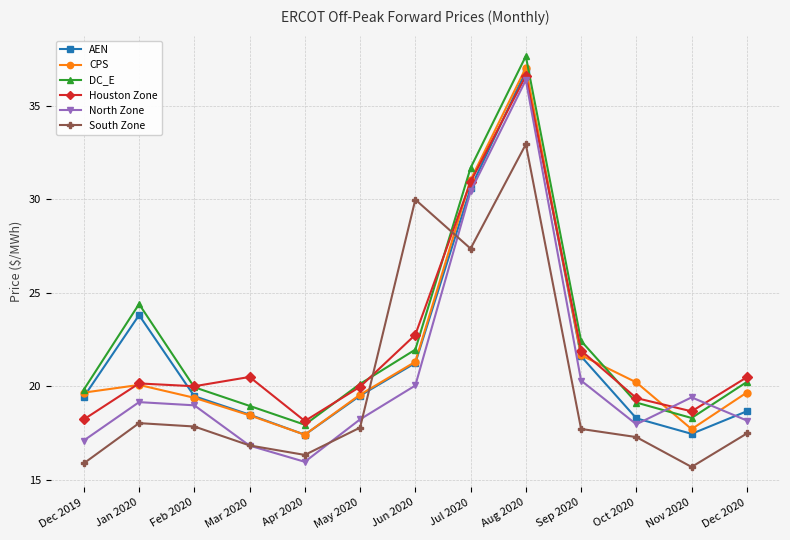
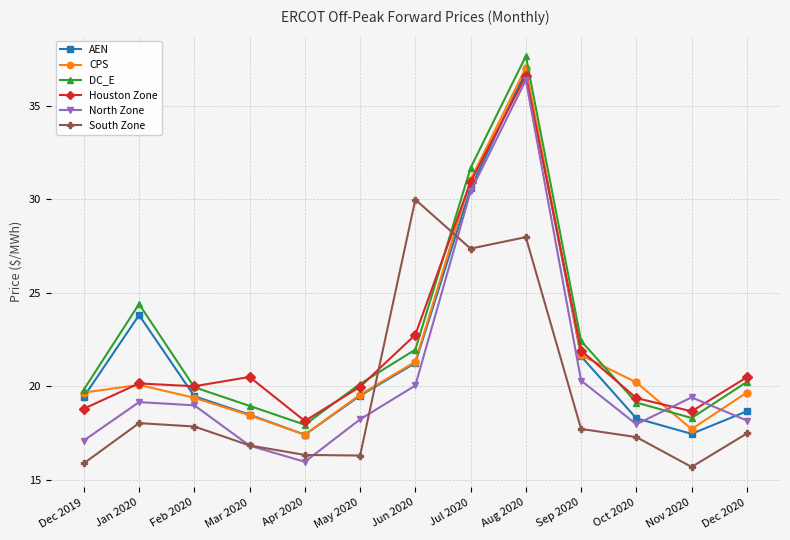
  {
    "AEN": {
      "Dec 2019": 19.4,
      "Jan 2020": 23.8,
      "Jul 2020": 30.6,
      "Aug 2020": 36.9,
      "Oct 2020": 18.3,
      "Nov 2020": 17.5,
      "Dec 2020": 18.7
    },
    "CPS": {
      "Dec 2019": 19.7,
      "Aug 2020": 37.0,
      "Oct 2020": 20.2,
      "Nov 2020": 17.7,
      "Dec 2020": 19.7
    },
    "DC_E": {
      "Dec 2019": 19.8,
      "Jan 2020": 24.4,
      "Mar 2020": 18.9,
      "Apr 2020": 17.9,
      "May 2020": 20.1,
      "Jun 2020": 22.0,
      "Jul 2020": 31.7,
      "Aug 2020": 37.7,
      "Sep 2020": 22.4,
      "Oct 2020": 19.1,
      "Nov 2020": 18.3,
      "Dec 2020": 20.2
    },
    "Houston Zone": {
-     "Dec 2019": 18.2,
+     "Dec 2019": 18.8,
      "Mar 2020": 20.5,
      "Apr 2020": 18.1,
      "May 2020": 20.0,
      "Jun 2020": 22.8,
      "Aug 2020": 36.6,
      "Sep 2020": 21.9,
      "Oct 2020": 19.4,
      "Nov 2020": 18.7,
      "Dec 2020": 20.5
    },
    "North Zone": {
      "Dec 2019": 17.1,
      "Jan 2020": 19.1,
      "Feb 2020": 19.0,
      "Apr 2020": 16.0,
      "May 2020": 18.2,
      "Jun 2020": 20.0,
      "Jul 2020": 30.4,
      "Aug 2020": 36.4,
      "Sep 2020": 20.3,
      "Oct 2020": 18.0,
      "Nov 2020": 19.4,
      "Dec 2020": 18.2
    },
    "South Zone": {
      "Dec 2019": 15.9,
      "Jan 2020": 18.0,
      "Feb 2020": 17.8,
      "Apr 2020": 16.3,
-     "May 2020": 17.8,
+     "May 2020": 16.3,
      "Jun 2020": 30.0,
      "Jul 2020": 27.4,
-     "Aug 2020": 32.9,
+     "Aug 2020": 28.0,
      "Sep 2020": 17.7,
      "Oct 2020": 17.3,
      "Nov 2020": 15.7,
      "Dec 2020": 17.5
    }
  }
